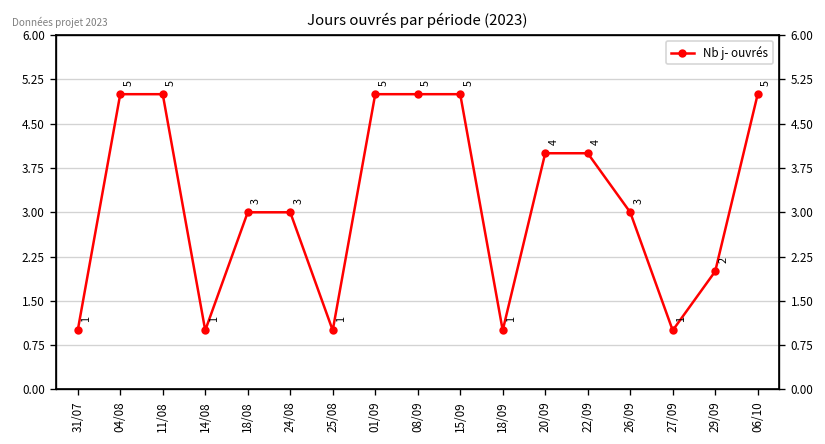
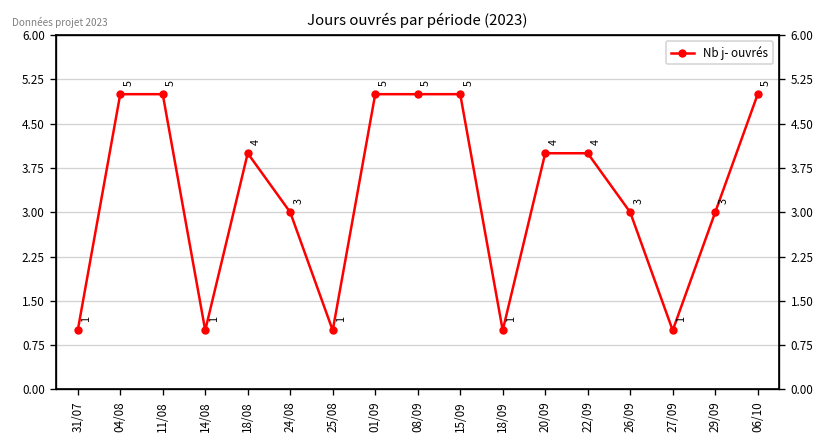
  {
    "31/07": 1,
    "04/08": 5,
    "11/08": 5,
    "14/08": 1,
-   "18/08": 3,
+   "18/08": 4,
    "24/08": 3,
    "25/08": 1,
    "01/09": 5,
    "08/09": 5,
    "15/09": 5,
    "18/09": 1,
    "20/09": 4,
    "22/09": 4,
    "26/09": 3,
    "27/09": 1,
-   "29/09": 2,
+   "29/09": 3,
    "06/10": 5
  }
